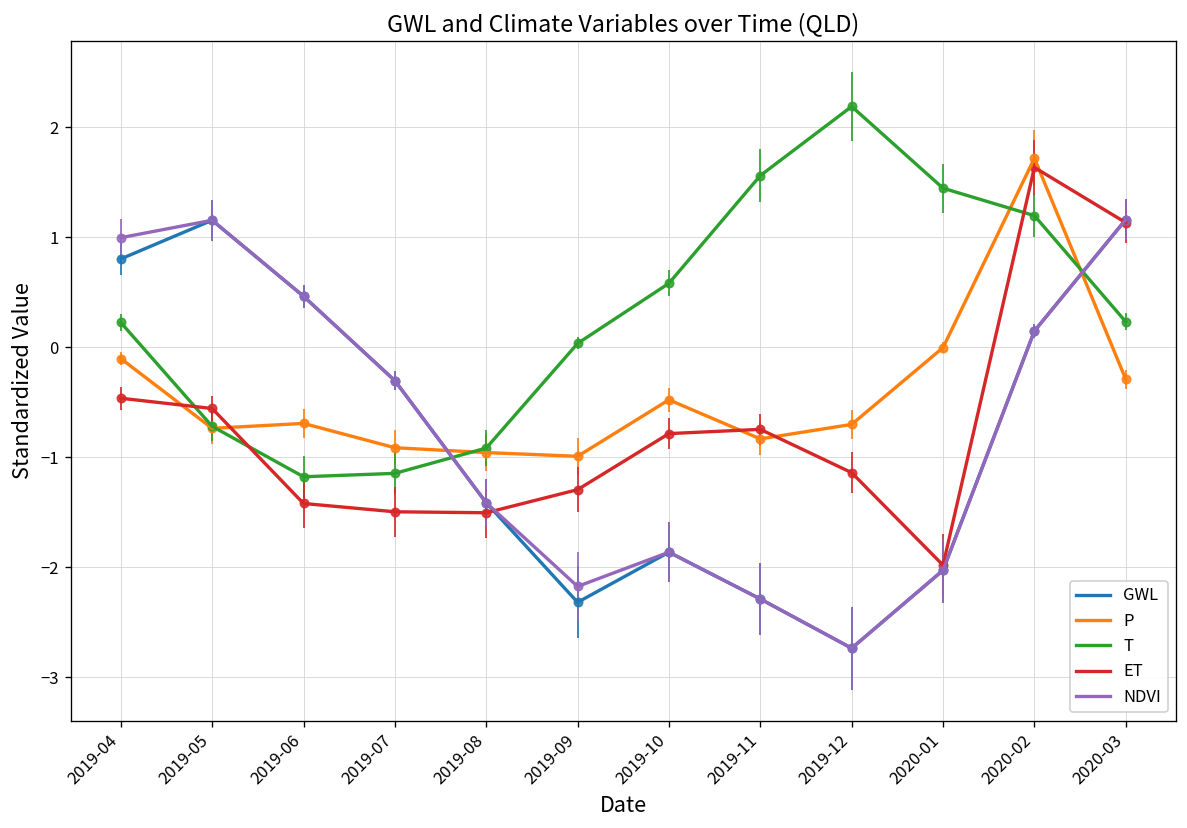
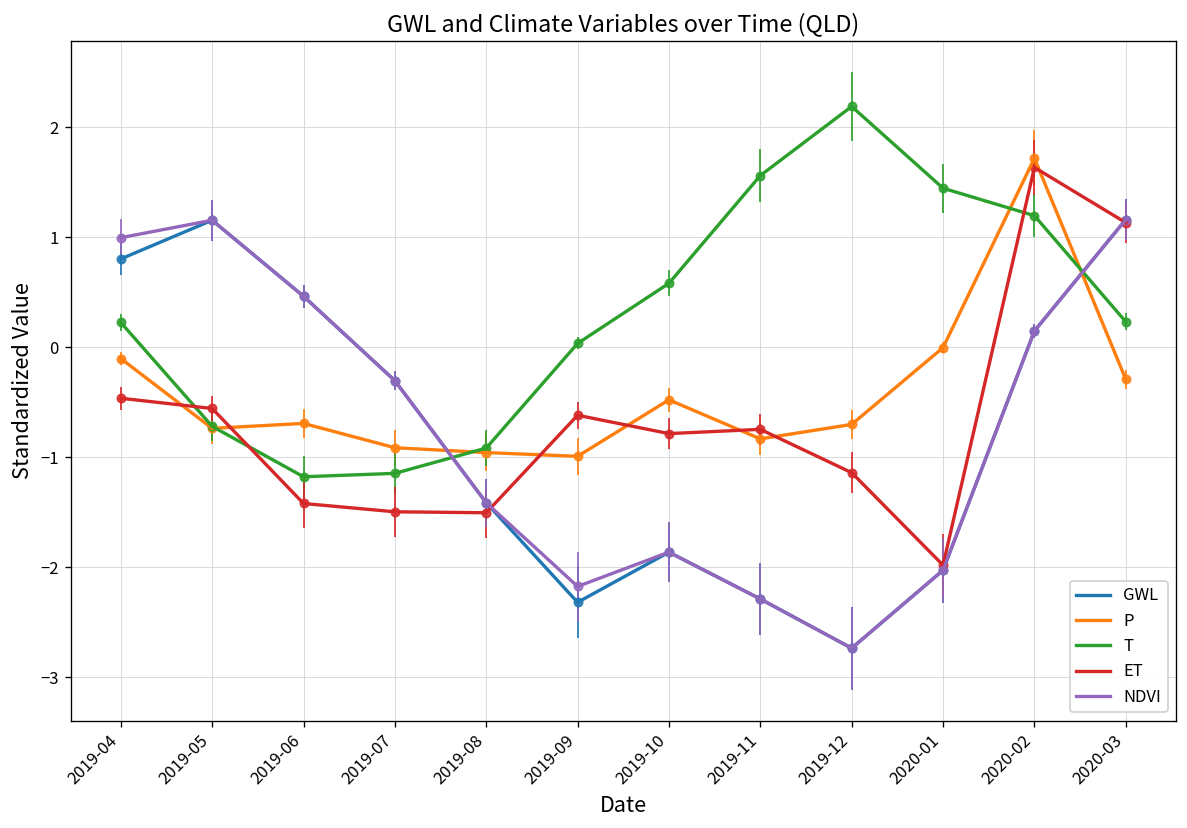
  {
    "GWL": {
      "2019-04": 0.8,
      "2019-09": -2.3
    },
    "P": {
      "2019-04": -0.1,
      "2019-06": -0.7,
      "2019-07": -0.9,
      "2019-08": -1.0,
      "2019-09": -1.0,
      "2019-10": -0.5,
      "2019-11": -0.8,
      "2019-12": -0.7,
      "2020-01": 0.0,
      "2020-02": 1.7,
      "2020-03": -0.3
    },
    "T": {
      "2019-04": 0.2,
      "2019-06": -1.2,
      "2019-07": -1.1,
      "2019-08": -0.9,
      "2019-09": 0.0,
      "2019-10": 0.6,
      "2019-11": 1.6,
      "2019-12": 2.2,
      "2020-01": 1.4,
      "2020-02": 1.2,
      "2020-03": 0.2
    },
    "ET": {
      "2019-04": -0.5,
      "2019-05": -0.6,
      "2019-06": -1.4,
      "2019-07": -1.5,
      "2019-08": -1.5,
-     "2019-09": -1.3,
+     "2019-09": -0.6,
      "2019-10": -0.8,
      "2019-11": -0.7,
      "2019-12": -1.1,
      "2020-01": -2.0,
      "2020-02": 1.6
    },
    "NDVI": {
      "2019-04": 1.0,
      "2019-09": -2.2
    }
  }
